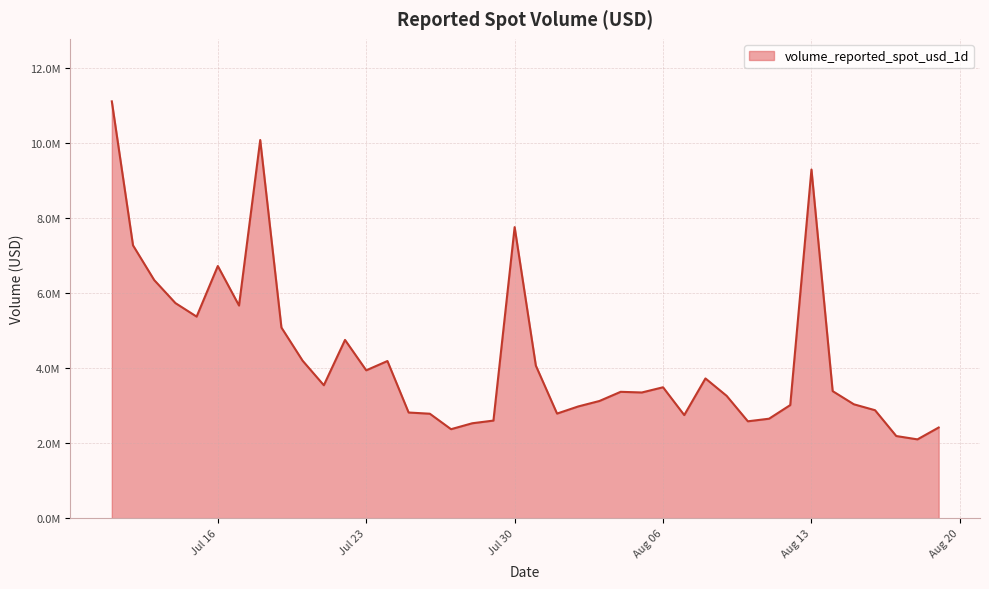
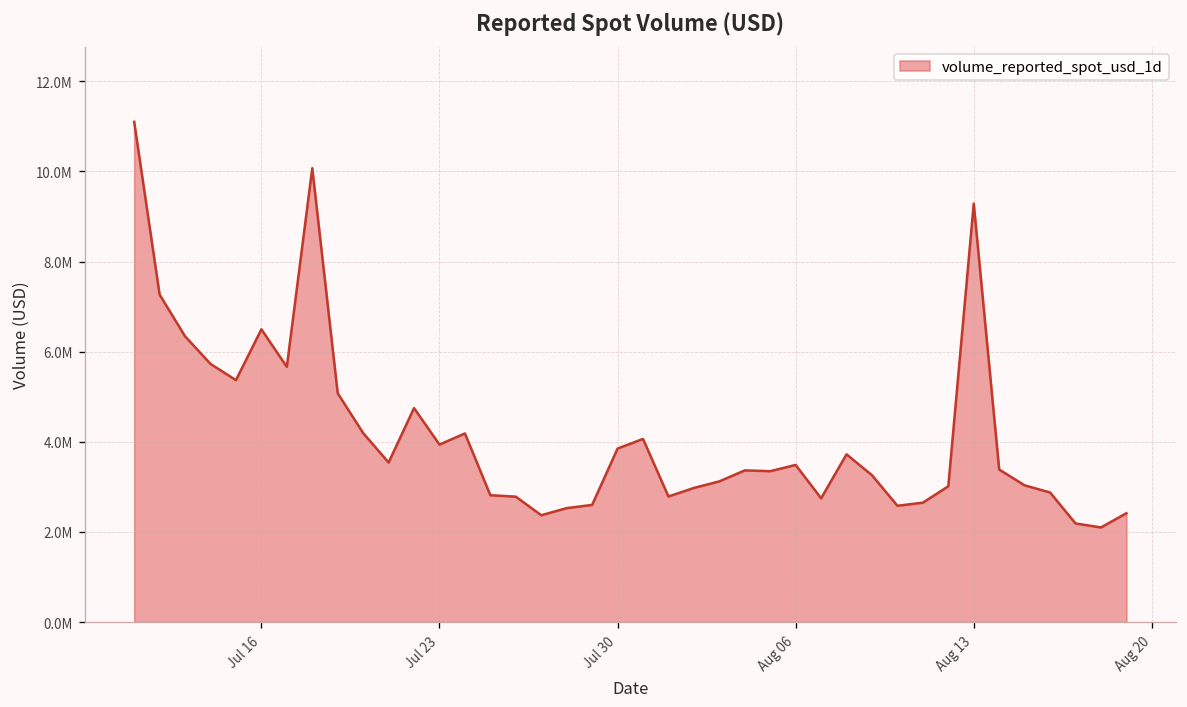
  {
-   "Jul 16": 6700000,
+   "Jul 16": 6500000,
    "Jul 23": 3900000,
-   "Jul 30": 7800000,
+   "Jul 30": 3800000,
    "Aug 06": 3500000,
    "Aug 13": 9300000
  }
